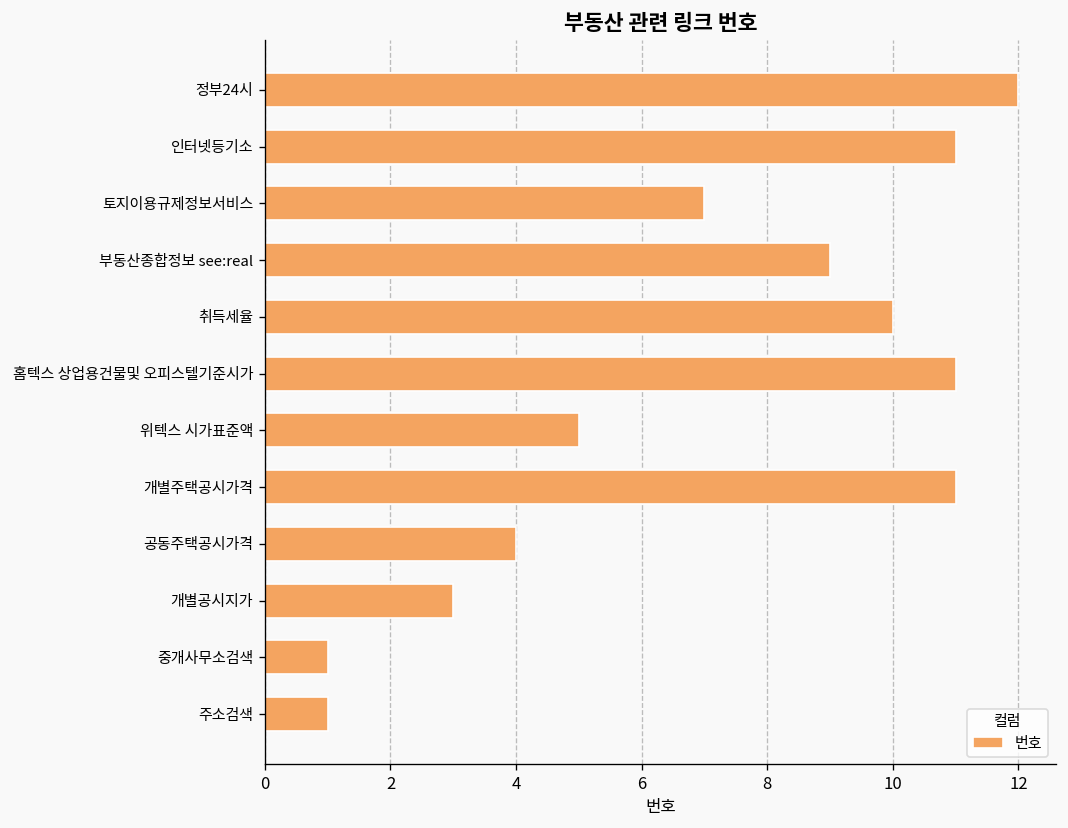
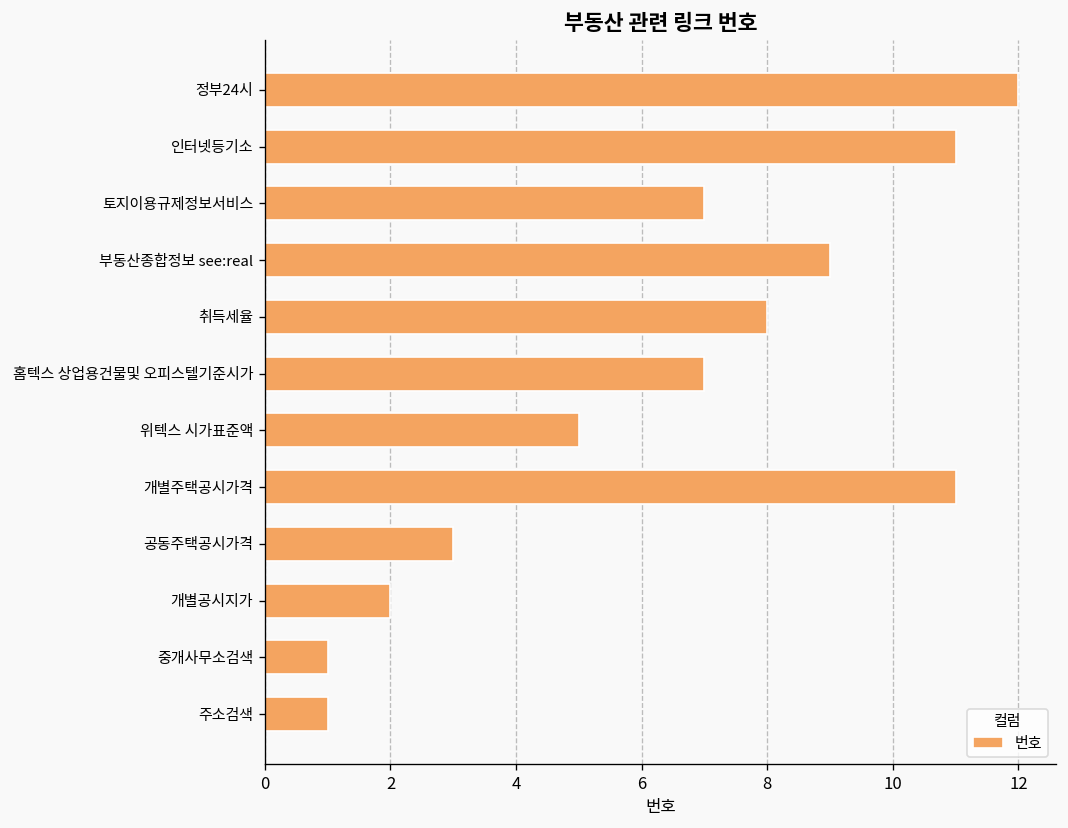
  {
    "정부24시": 12,
    "인터넷등기소": 11,
    "토지이용규제정보서비스": 7,
    "부동산종합정보 see:real": 9,
-   "취득세율": 10,
-   "홈텍스 상업용건물및 오피스텔기준시가": 11,
+   "취득세율": 8,
+   "홈텍스 상업용건물및 오피스텔기준시가": 7,
    "위텍스 시가표준액": 5,
    "개별주택공시가격": 11,
-   "공동주택공시가격": 4,
-   "개별공시지가": 3,
+   "공동주택공시가격": 3,
+   "개별공시지가": 2,
    "중개사무소검색": 1,
    "주소검색": 1
  }
